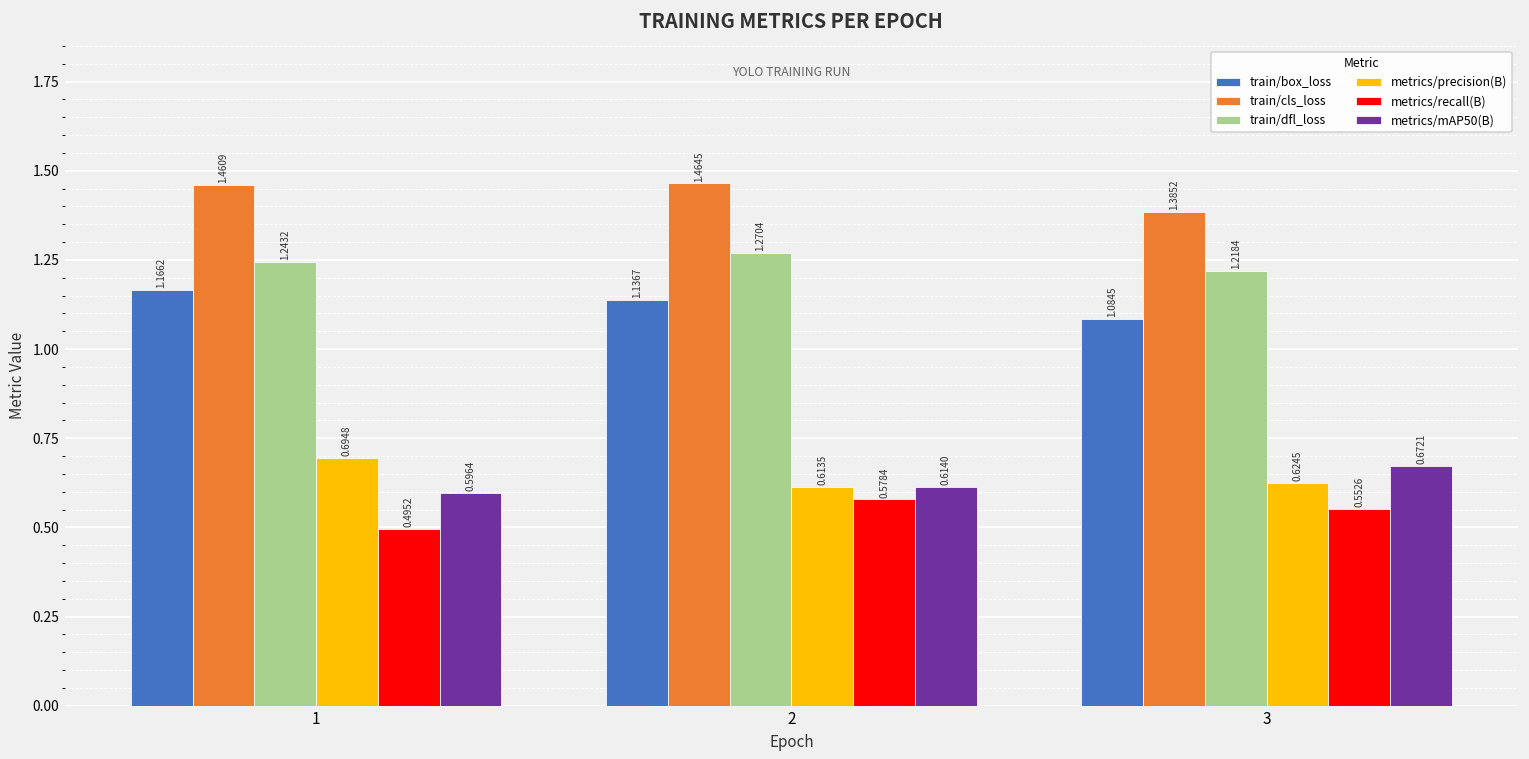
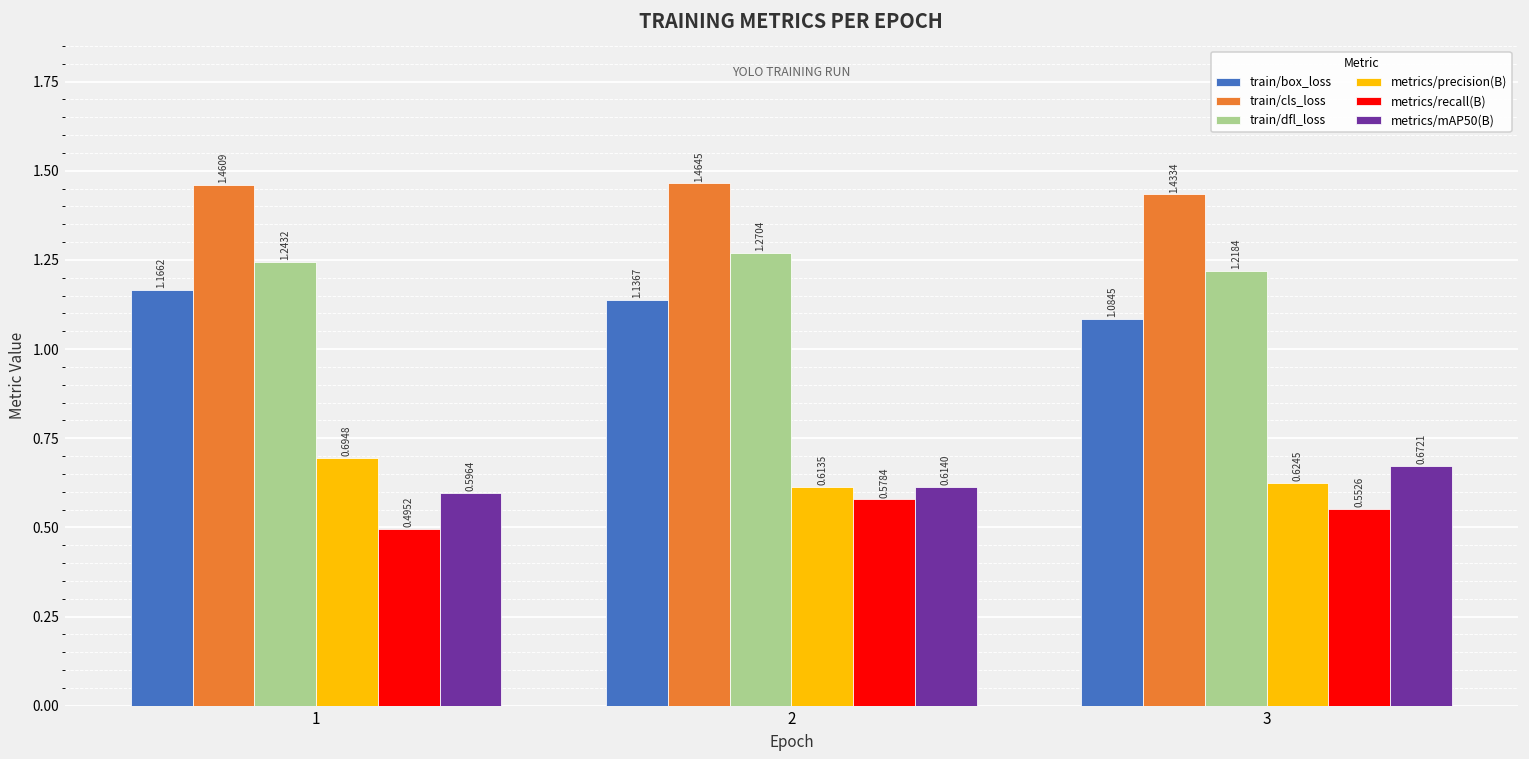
  {
    "train/box_loss": {
      "1": 1.1662,
      "2": 1.1367,
      "3": 1.0845
    },
    "train/cls_loss": {
      "1": 1.4609,
      "2": 1.4645,
-     "3": 1.3852
+     "3": 1.4334
    },
    "train/dfl_loss": {
      "1": 1.2432,
      "2": 1.2704,
      "3": 1.2184
    },
    "metrics/precision(B)": {
      "1": 0.6948,
      "2": 0.6135,
      "3": 0.6245
    },
    "metrics/recall(B)": {
      "1": 0.4952,
      "2": 0.5784,
      "3": 0.5526
    },
    "metrics/mAP50(B)": {
      "1": 0.5964,
      "2": 0.6140,
      "3": 0.6721
    }
  }
